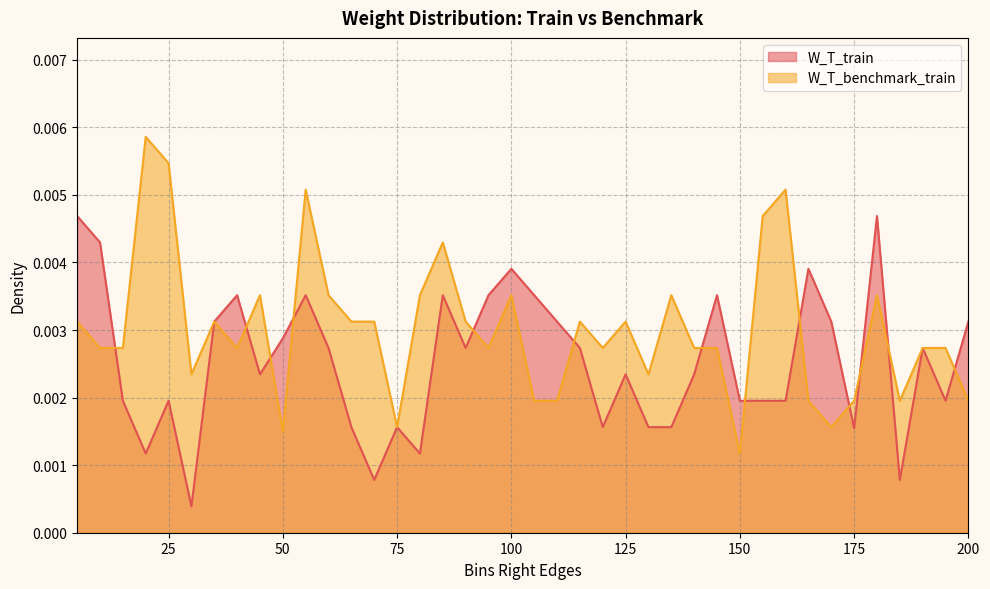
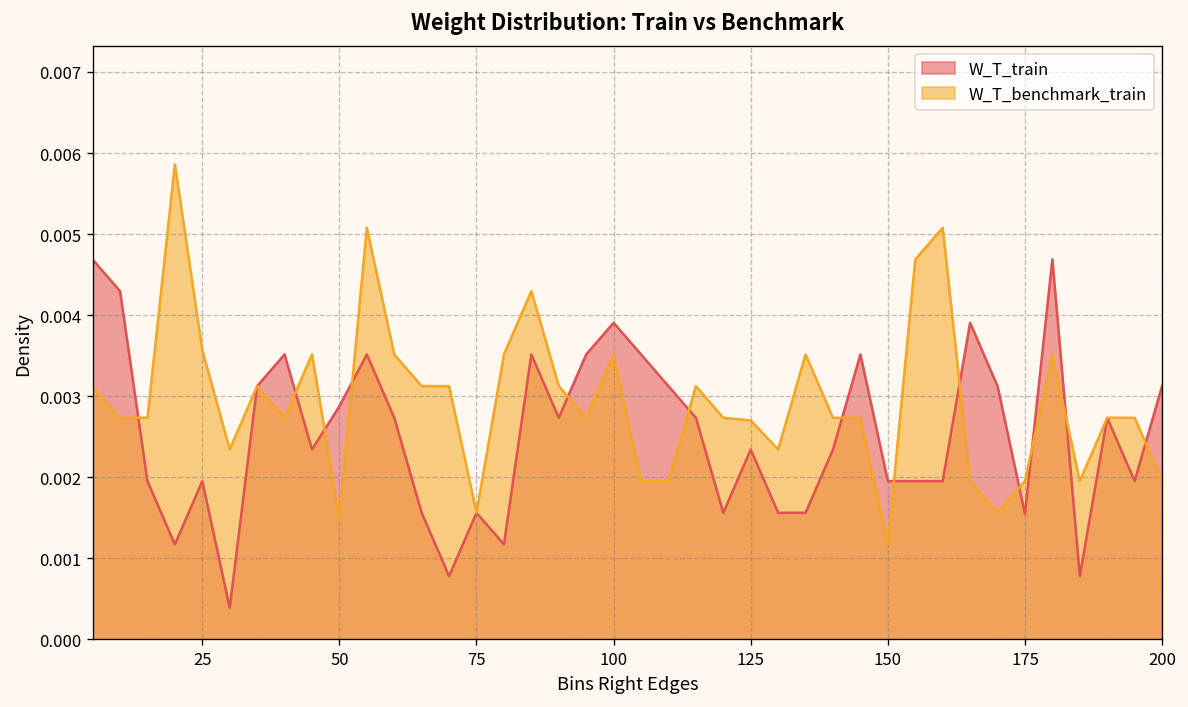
  {
    "W_T_train": {
      "25": 0.0020,
      "50": 0.0029,
      "100": 0.0039,
      "125": 0.0023,
      "150": 0.0020,
      "175": 0.0015,
      "200": 0.0031
    },
    "W_T_benchmark_train": {
-     "25": 0.0055,
+     "25": 0.0036,
      "50": 0.0015,
      "100": 0.0035,
-     "125": 0.0031,
+     "125": 0.0027,
      "150": 0.0012,
      "175": 0.0020,
      "200": 0.0020
    }
  }
